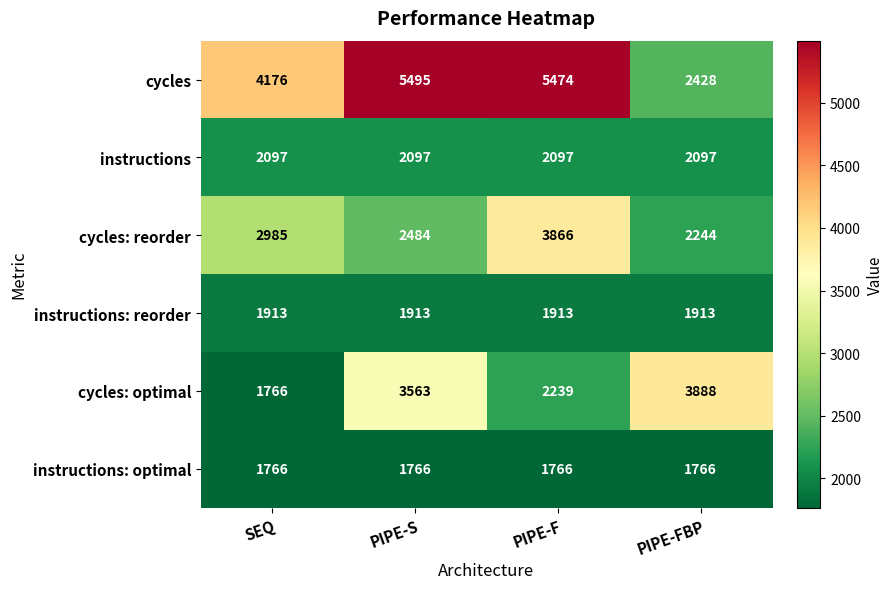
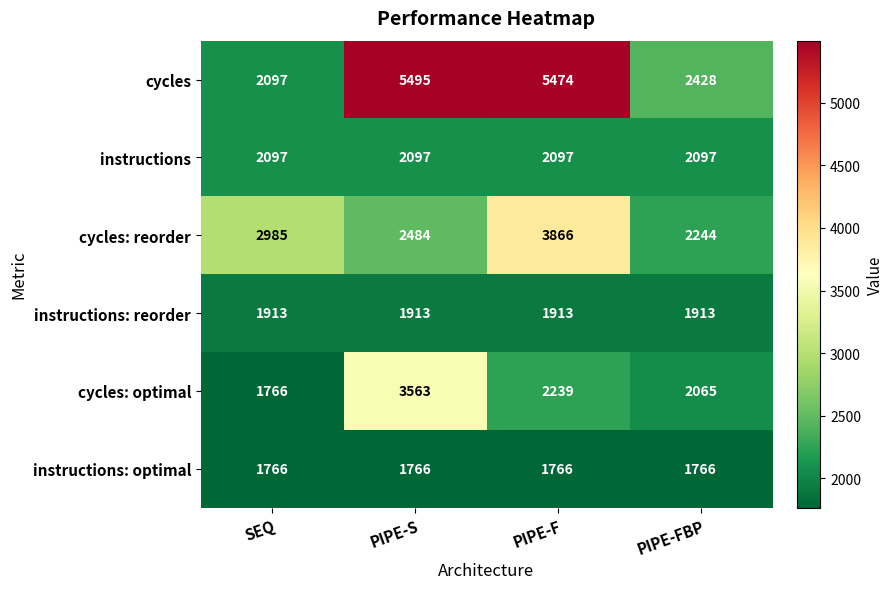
  {
    "cycles": {
-     "SEQ": 4176,
+     "SEQ": 2097,
      "PIPE-S": 5495,
      "PIPE-F": 5474,
      "PIPE-FBP": 2428
    },
    "instructions": {
      "SEQ": 2097,
      "PIPE-S": 2097,
      "PIPE-F": 2097,
      "PIPE-FBP": 2097
    },
    "cycles: reorder": {
      "SEQ": 2985,
      "PIPE-S": 2484,
      "PIPE-F": 3866,
      "PIPE-FBP": 2244
    },
    "instructions: reorder": {
      "SEQ": 1913,
      "PIPE-S": 1913,
      "PIPE-F": 1913,
      "PIPE-FBP": 1913
    },
    "cycles: optimal": {
      "SEQ": 1766,
      "PIPE-S": 3563,
      "PIPE-F": 2239,
-     "PIPE-FBP": 3888
+     "PIPE-FBP": 2065
    },
    "instructions: optimal": {
      "SEQ": 1766,
      "PIPE-S": 1766,
      "PIPE-F": 1766,
      "PIPE-FBP": 1766
    }
  }
